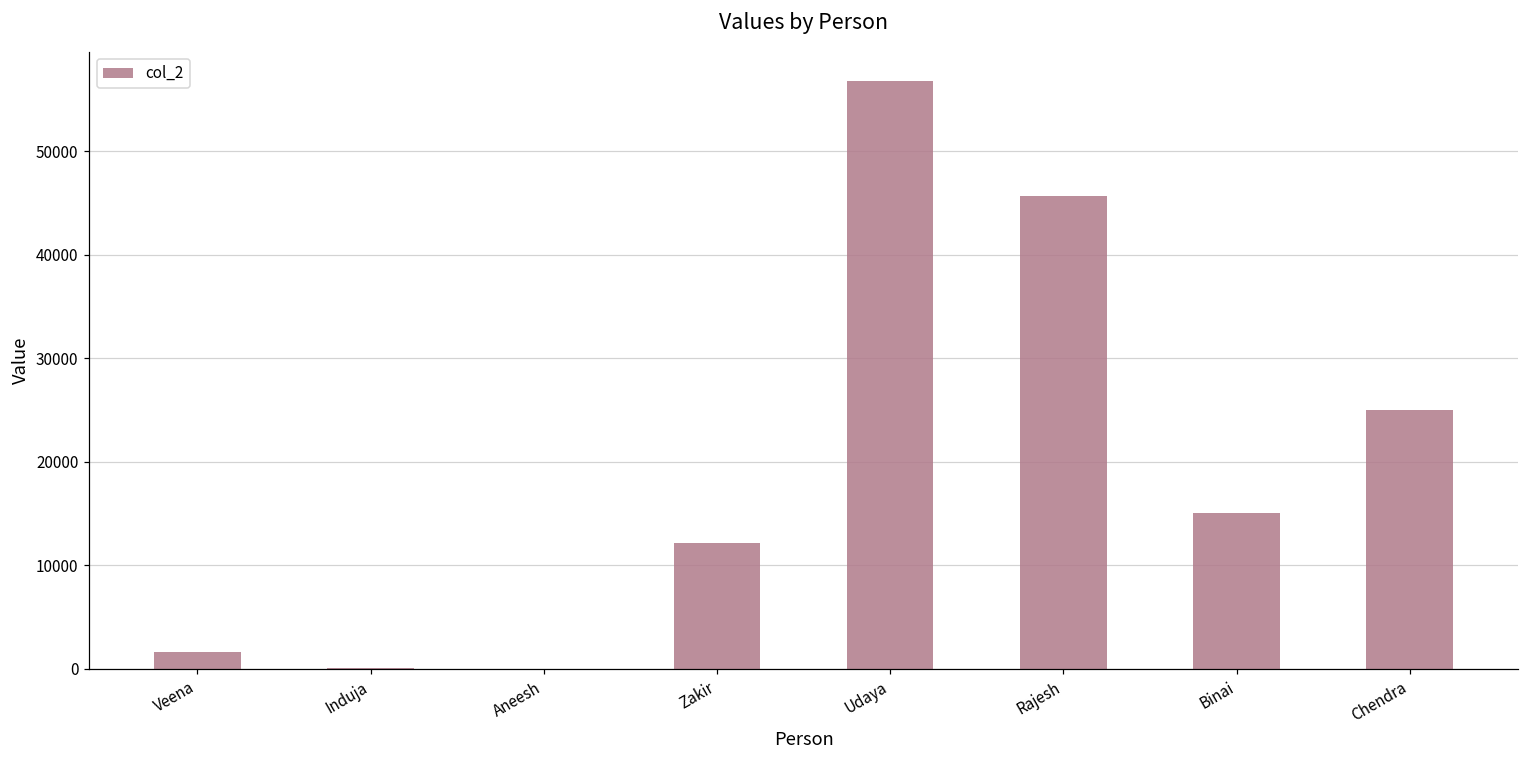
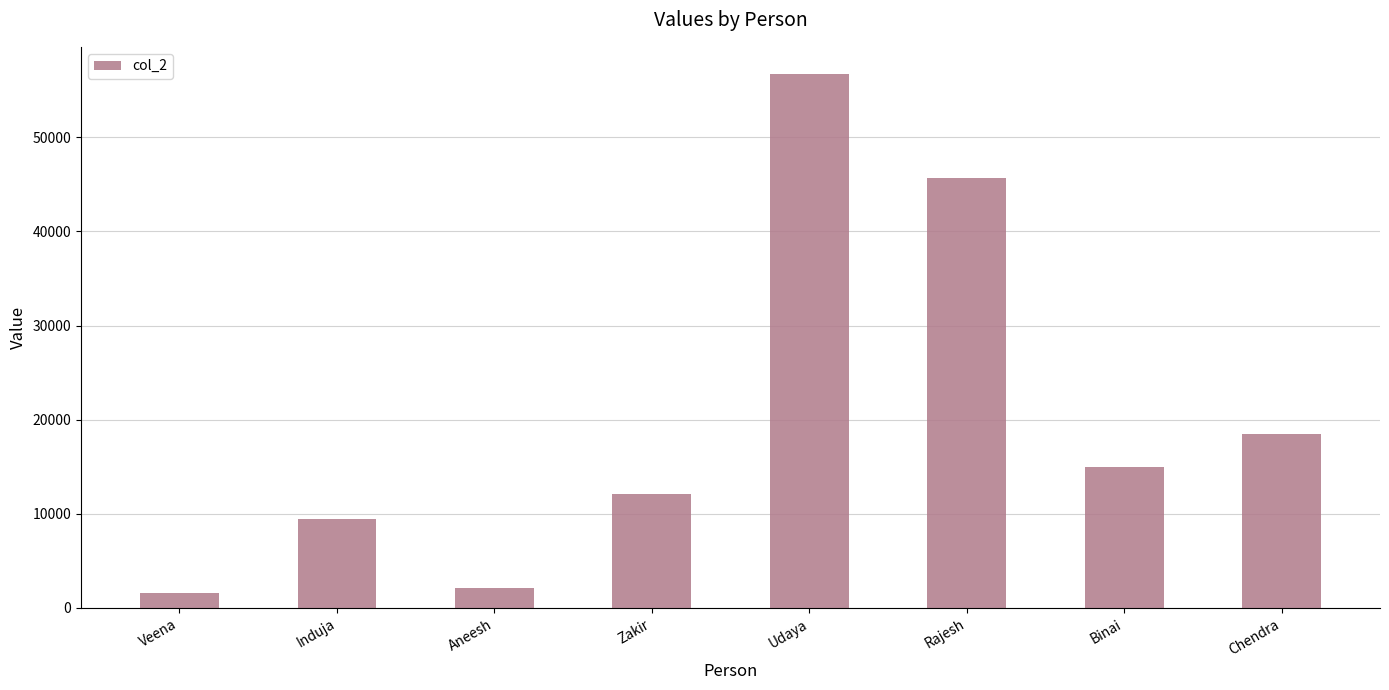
  {
    "Veena": 2000,
-   "Induja": 0,
-   "Aneesh": 0,
+   "Induja": 9000,
+   "Aneesh": 2000,
    "Zakir": 12000,
    "Udaya": 57000,
    "Rajesh": 46000,
    "Binai": 15000,
-   "Chendra": 25000
+   "Chendra": 18000
  }
